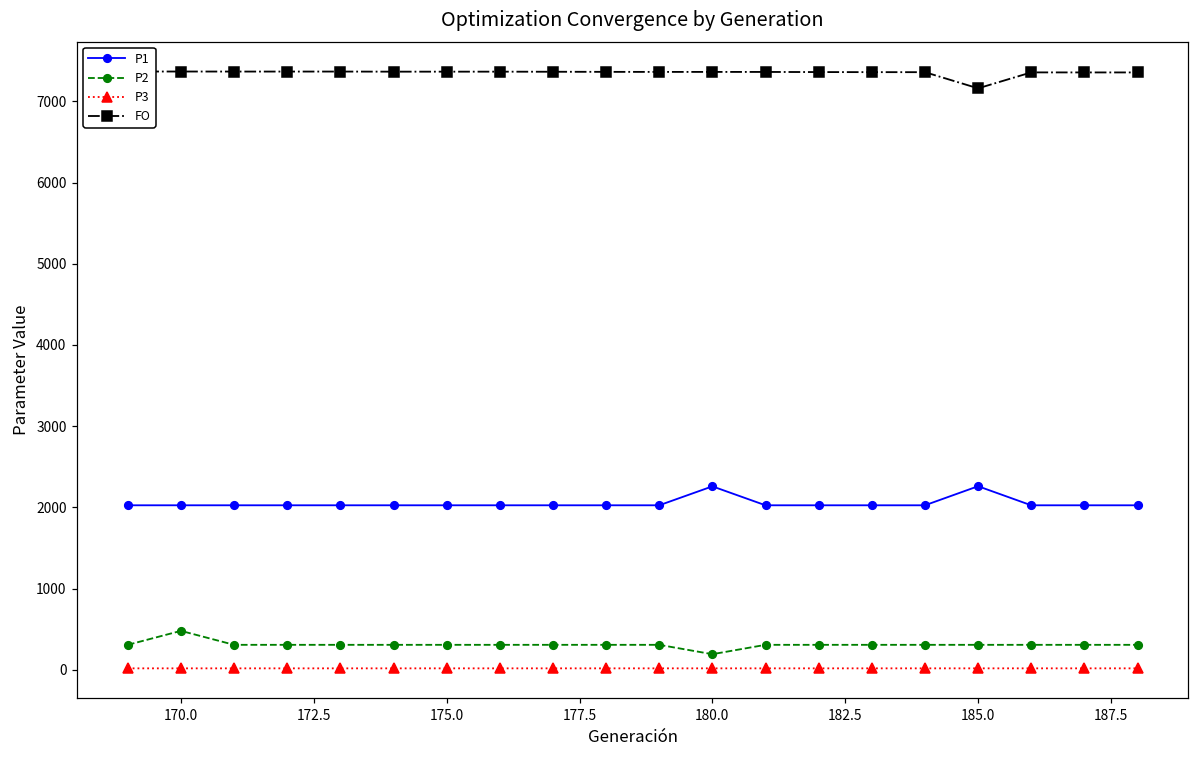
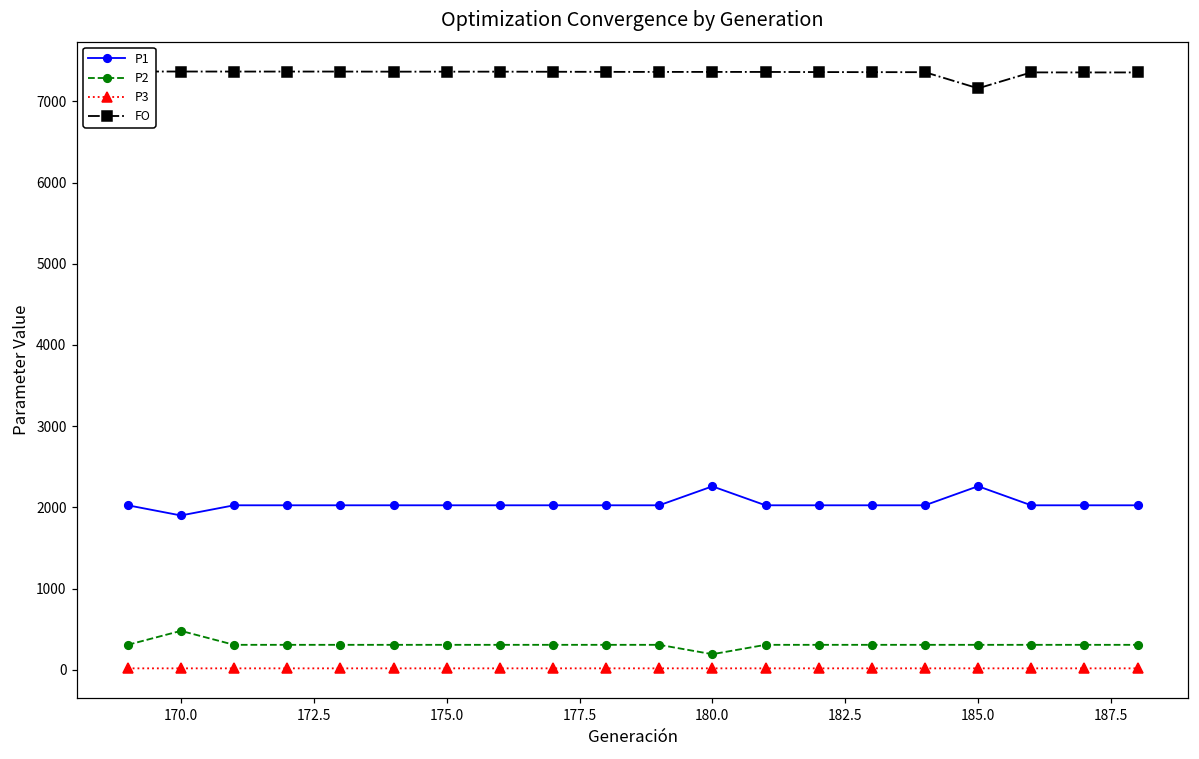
  {
    "P1": {
-     "170.0": 2000,
+     "170.0": 1900,
      "175.0": 2000,
      "180.0": 2300,
      "185.0": 2300
    },
    "P2": {
      "170.0": 500,
      "175.0": 300,
      "180.0": 200,
      "185.0": 300
    },
    "P3": {
      "170.0": 0,
      "175.0": 0,
      "180.0": 0,
      "185.0": 0
    },
    "FO": {
      "170.0": 7400,
      "175.0": 7400,
      "180.0": 7400,
      "185.0": 7200
    }
  }
